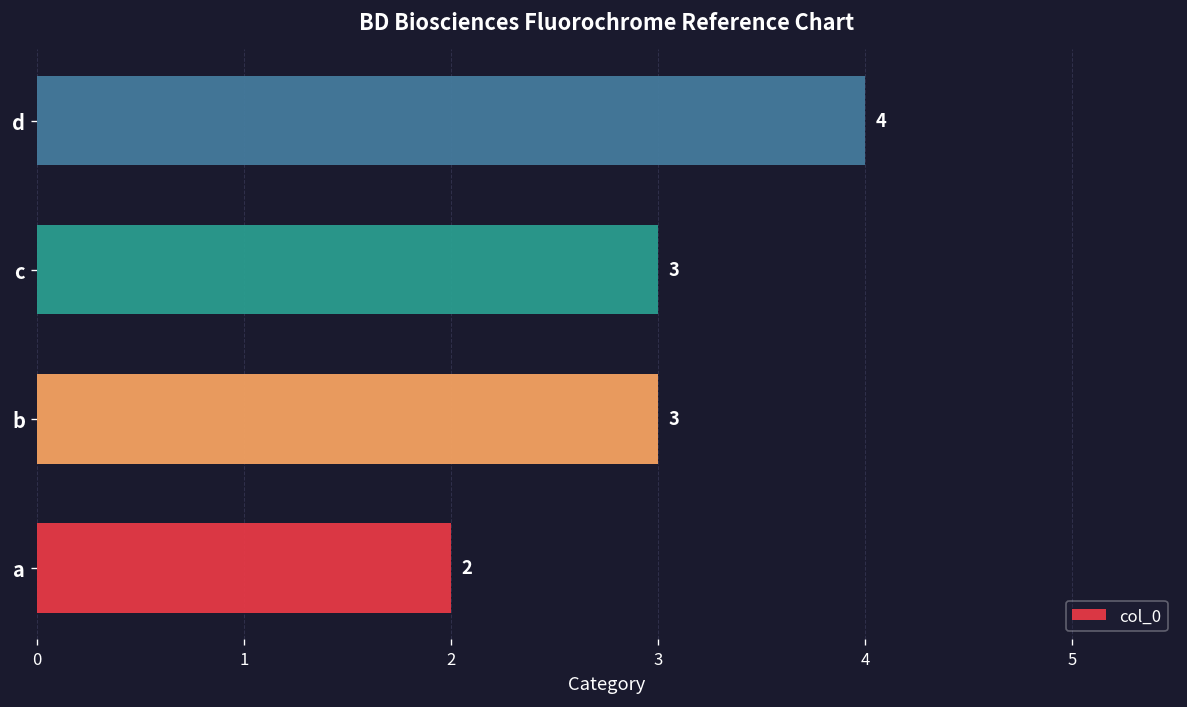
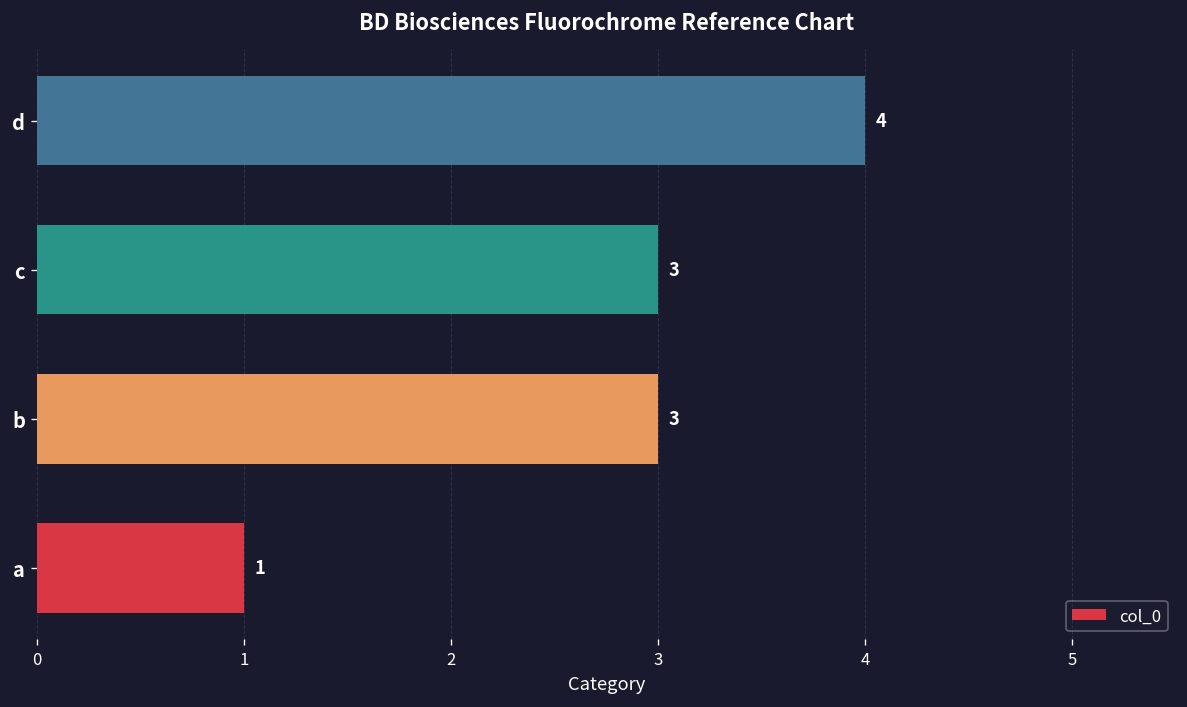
  {
    "d": 4,
    "c": 3,
    "b": 3,
-   "a": 2
+   "a": 1
  }
